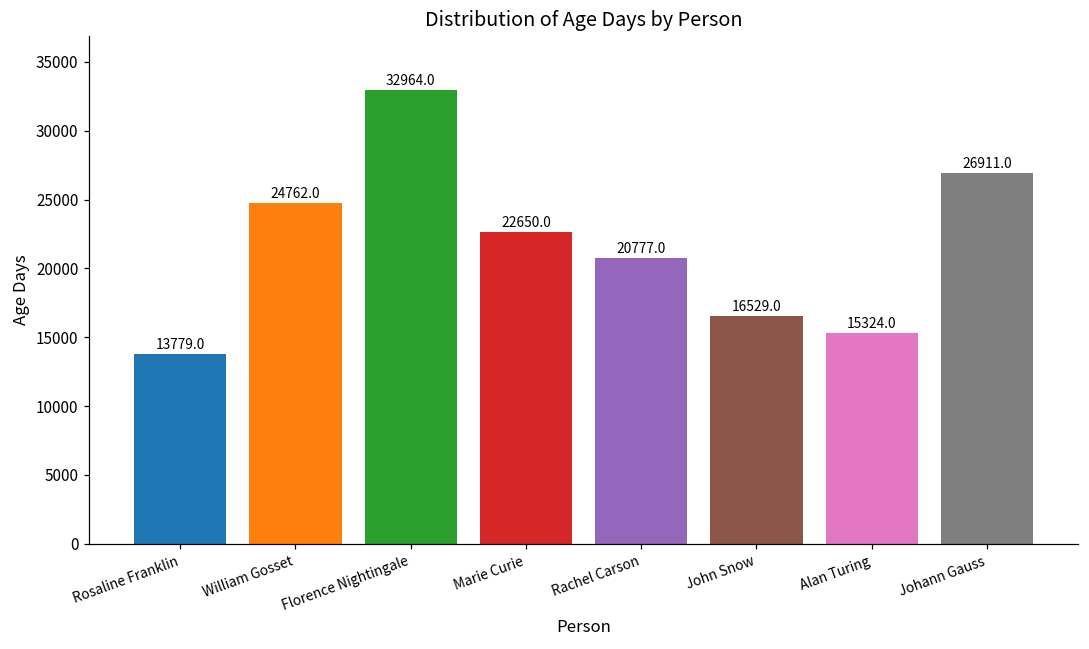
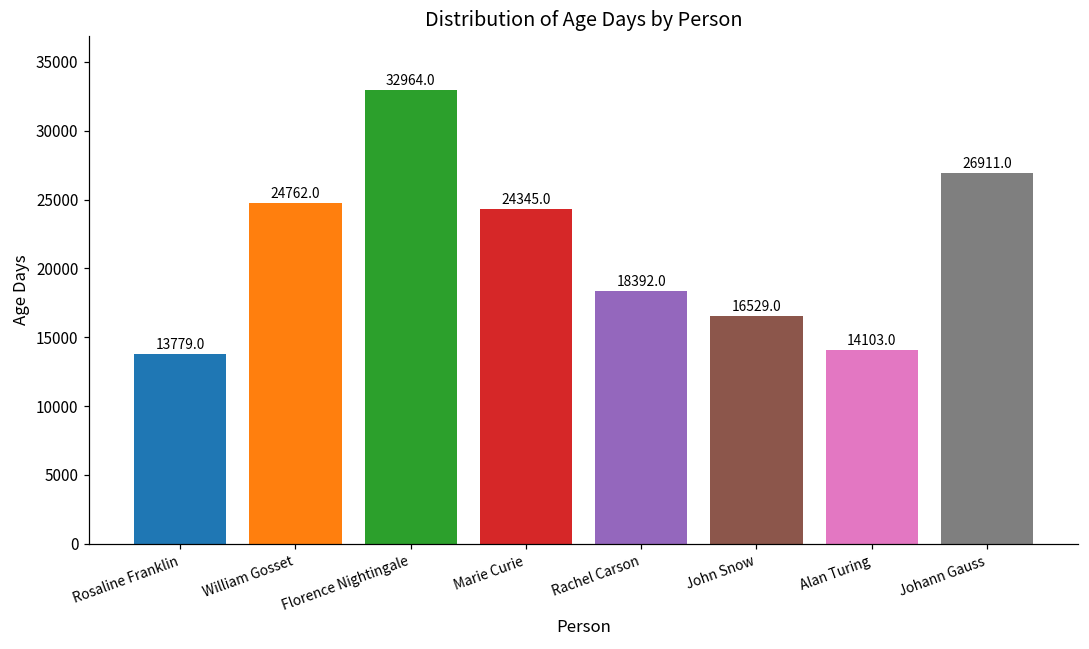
  {
    "Rosaline Franklin": 13779.0,
    "William Gosset": 24762.0,
    "Florence Nightingale": 32964.0,
-   "Marie Curie": 22650.0,
-   "Rachel Carson": 20777.0,
+   "Marie Curie": 24345.0,
+   "Rachel Carson": 18392.0,
    "John Snow": 16529.0,
-   "Alan Turing": 15324.0,
+   "Alan Turing": 14103.0,
    "Johann Gauss": 26911.0
  }
